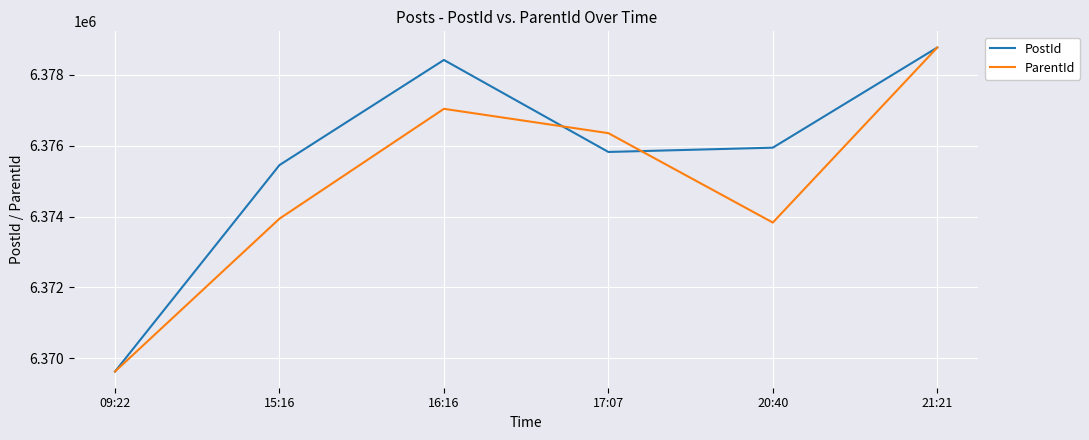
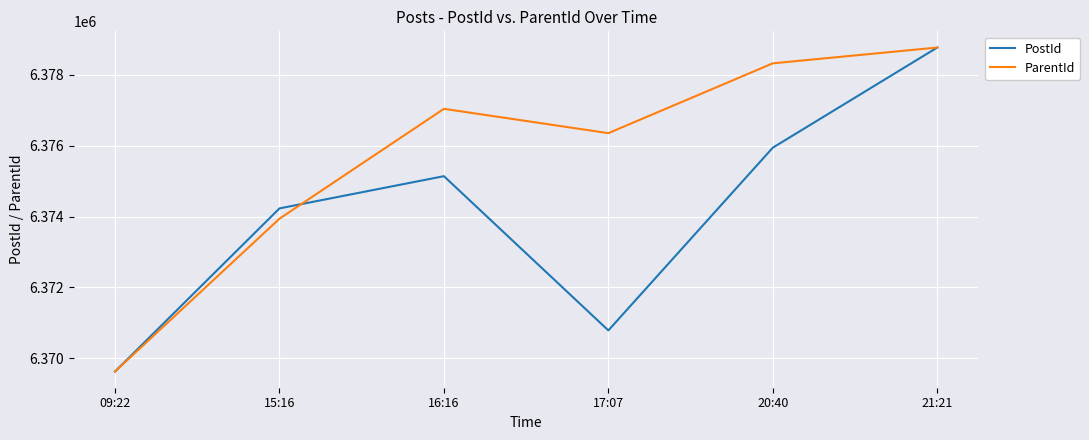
  {
    "PostId": {
-     "15:16": 6375500,
-     "16:16": 6378400,
-     "17:07": 6375800,
+     "15:16": 6374200,
+     "16:16": 6375100,
+     "17:07": 6370800,
      "20:40": 6375900
    },
    "ParentId": {
      "15:16": 6373900,
      "16:16": 6377000,
      "17:07": 6376400,
-     "20:40": 6373800
+     "20:40": 6378300
    }
  }
